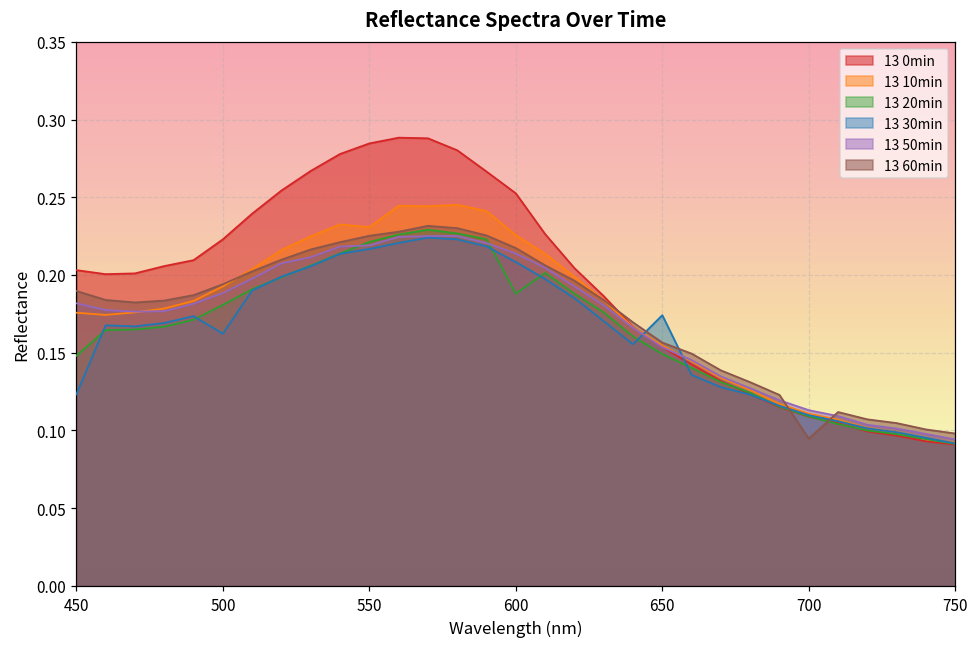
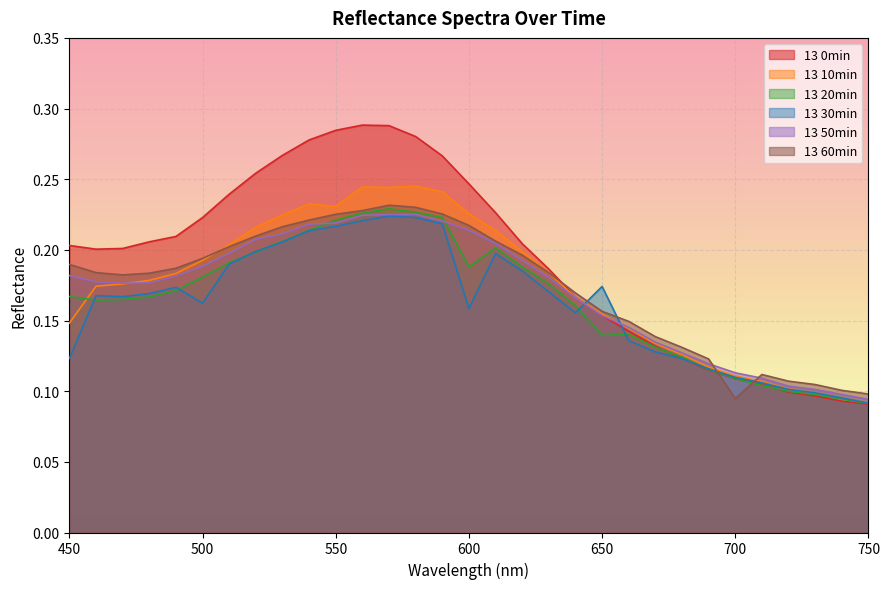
  {
    "13 0min": {
      "450": 0.203,
      "500": 0.223,
      "550": 0.285,
-     "600": 0.253
+     "600": 0.247
    },
    "13 10min": {
-     "450": 0.176,
+     "450": 0.148,
      "550": 0.231,
      "600": 0.226
    },
    "13 20min": {
-     "450": 0.148,
+     "450": 0.167,
      "500": 0.181,
      "550": 0.221,
      "600": 0.188,
-     "650": 0.149
+     "650": 0.140
    },
    "13 30min": {
      "450": 0.123,
      "500": 0.162,
      "550": 0.217,
-     "600": 0.208,
+     "600": 0.159,
      "650": 0.174
    },
    "13 50min": {
      "450": 0.182,
      "500": 0.188,
      "550": 0.219,
      "600": 0.214,
      "700": 0.113,
      "750": 0.094
    },
    "13 60min": {
      "450": 0.190,
      "550": 0.225,
      "600": 0.217,
      "650": 0.157,
      "700": 0.095,
      "750": 0.098
    }
  }
